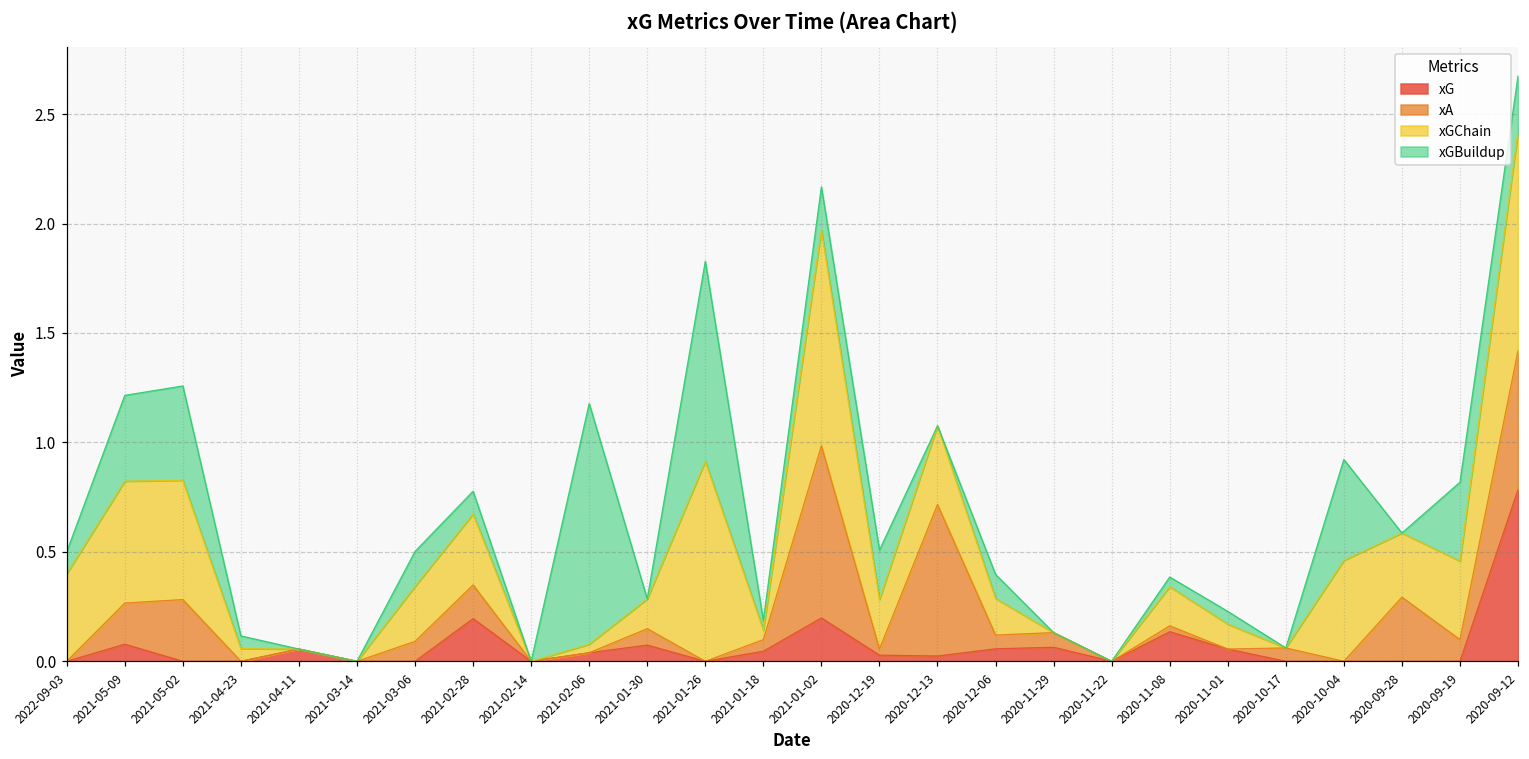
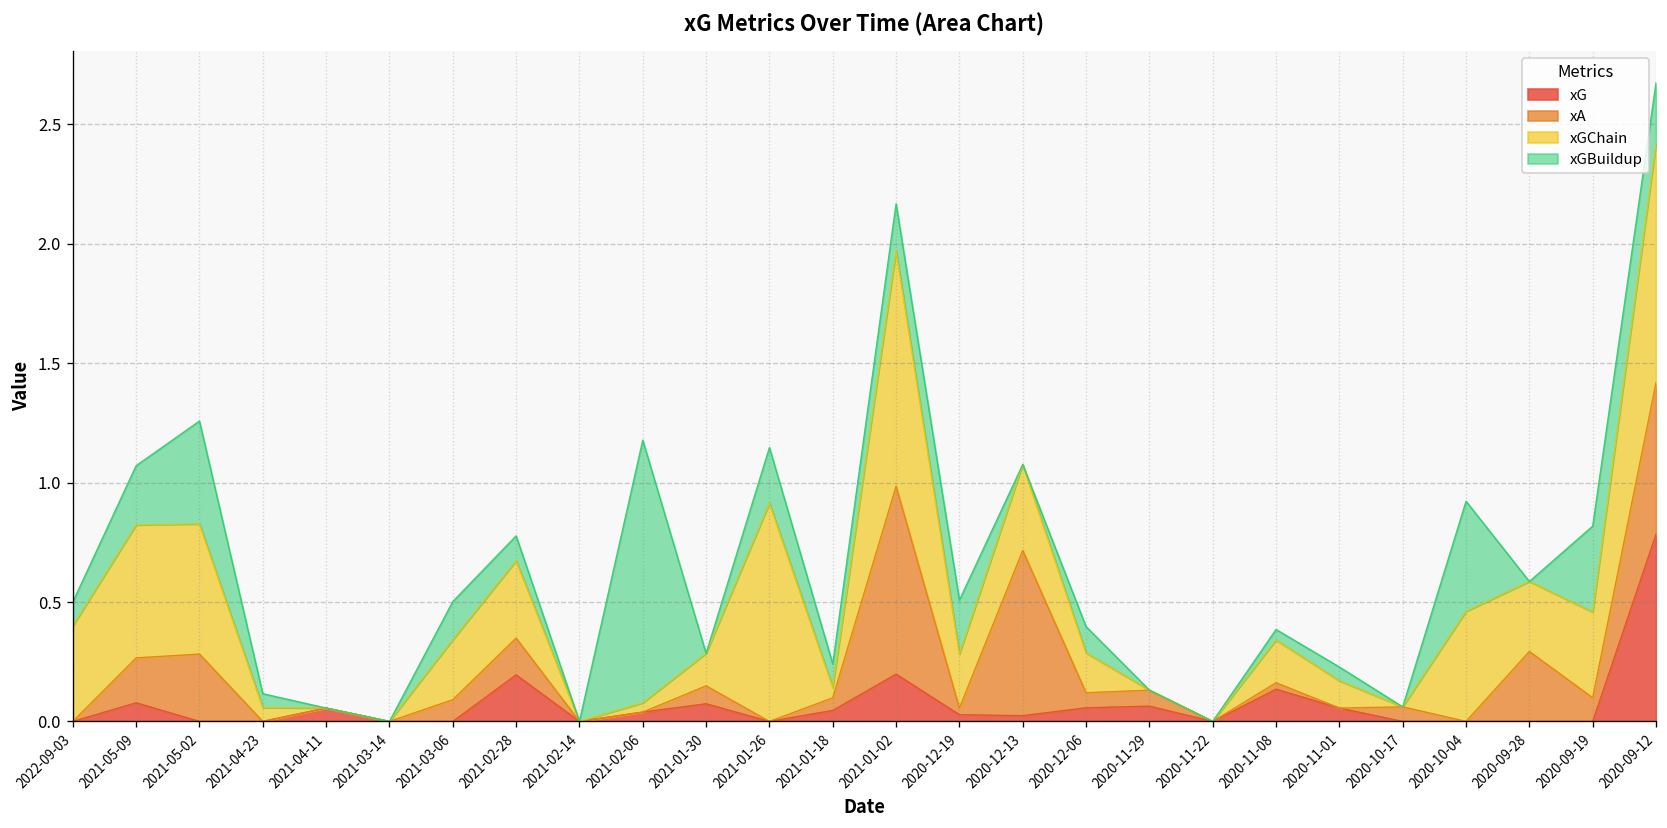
  {
    "xGChain": {
      "2022-09-03": 0.40,
      "2021-05-09": 0.56,
      "2021-05-02": 0.54,
      "2021-04-23": 0.06,
      "2021-03-06": 0.25,
      "2021-02-28": 0.32,
      "2021-02-06": 0.04,
      "2021-01-26": 0.91,
      "2021-01-18": 0.04,
      "2021-01-02": 0.99,
      "2020-12-19": 0.23,
      "2020-12-06": 0.17,
      "2020-11-08": 0.18,
      "2020-11-01": 0.11,
      "2020-10-04": 0.46,
      "2020-09-19": 0.36,
      "2020-09-12": 1.00
    },
    "xGBuildup": {
      "2022-09-03": 0.10,
-     "2021-05-09": 0.39,
+     "2021-05-09": 0.25,
      "2021-05-02": 0.43,
      "2021-04-23": 0.06,
      "2021-03-06": 0.16,
      "2021-02-28": 0.10,
      "2021-02-06": 1.10,
-     "2021-01-26": 0.91,
-     "2021-01-18": 0.04,
+     "2021-01-26": 0.23,
+     "2021-01-18": 0.10,
      "2021-01-02": 0.20,
      "2020-12-19": 0.23,
      "2020-12-06": 0.11,
      "2020-11-08": 0.04,
      "2020-11-01": 0.06,
      "2020-10-04": 0.46,
      "2020-09-19": 0.36,
      "2020-09-12": 0.26
    }
  }
